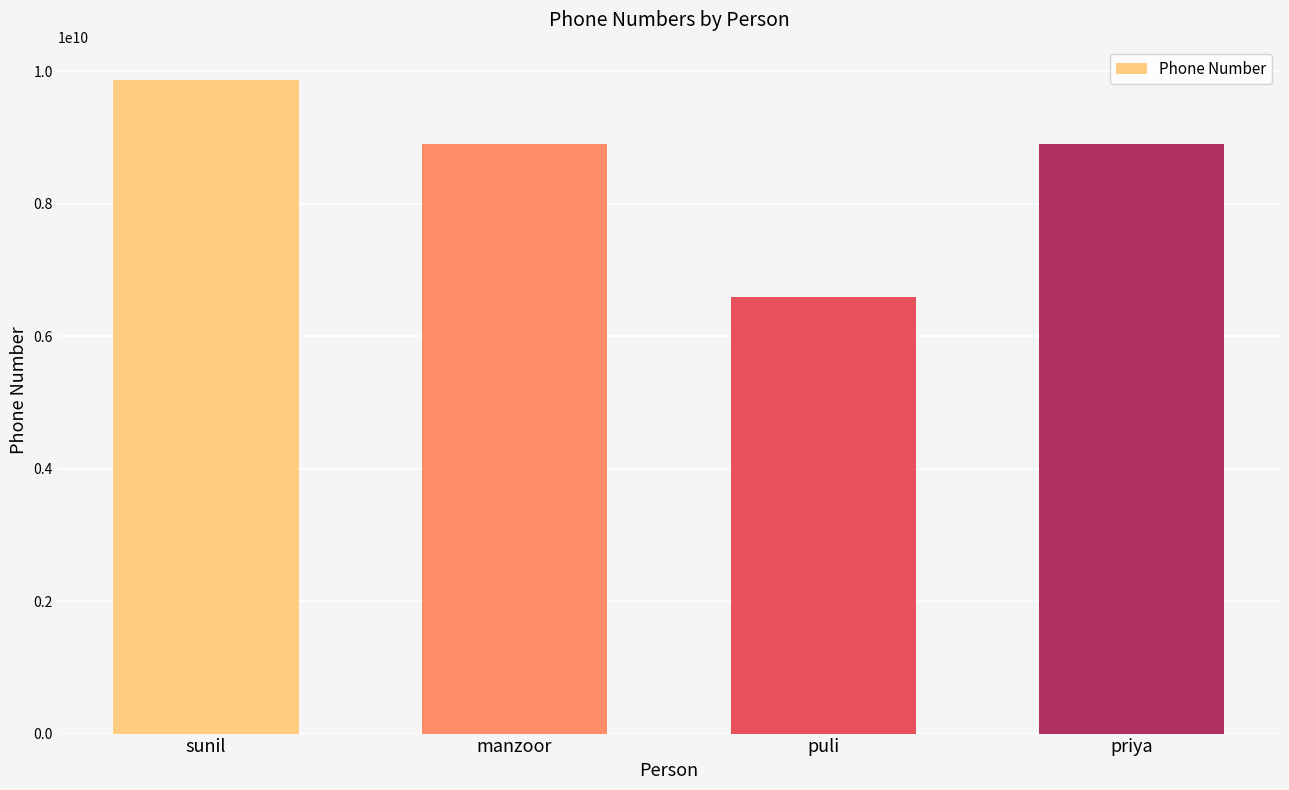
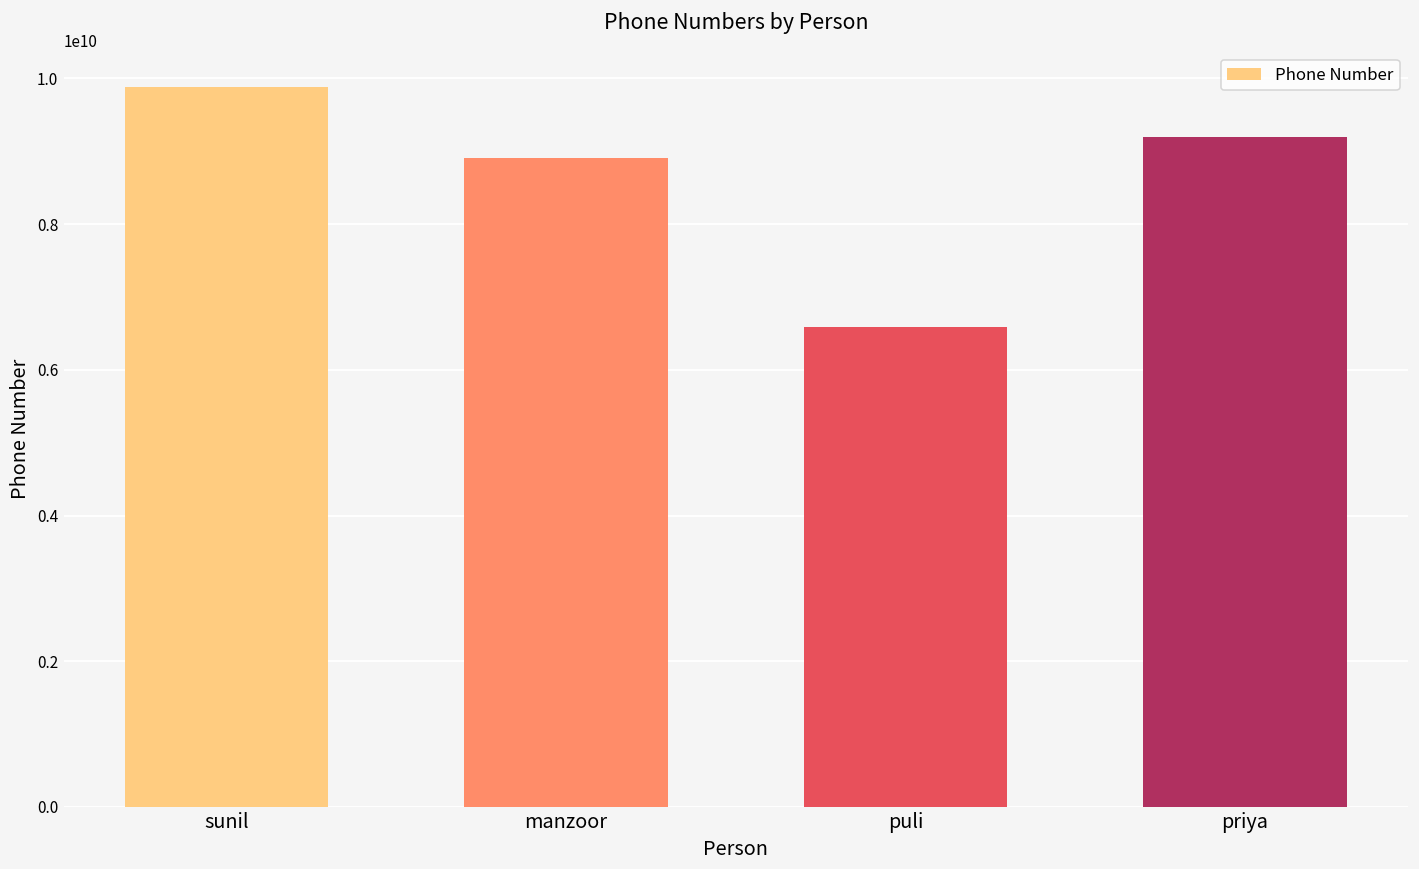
  {
    "sunil": 9900000000,
    "manzoor": 8900000000,
    "puli": 6600000000,
-   "priya": 8900000000
+   "priya": 9200000000
  }
